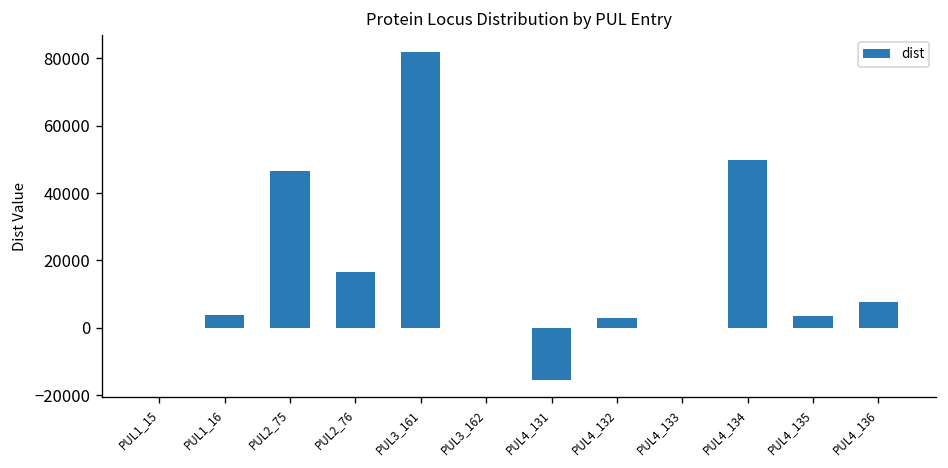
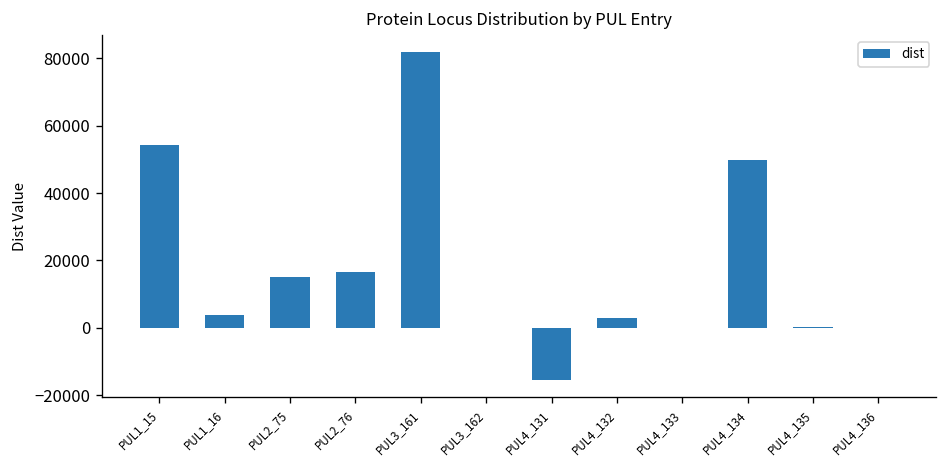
  {
-   "PUL1_15": 0,
+   "PUL1_15": 54000,
    "PUL1_16": 4000,
-   "PUL2_75": 47000,
+   "PUL2_75": 15000,
    "PUL2_76": 17000,
    "PUL3_161": 82000,
    "PUL4_131": -16000,
    "PUL4_132": 3000,
    "PUL4_134": 50000,
-   "PUL4_135": 3000,
-   "PUL4_136": 8000
+   "PUL4_135": 0,
+   "PUL4_136": 0
  }
